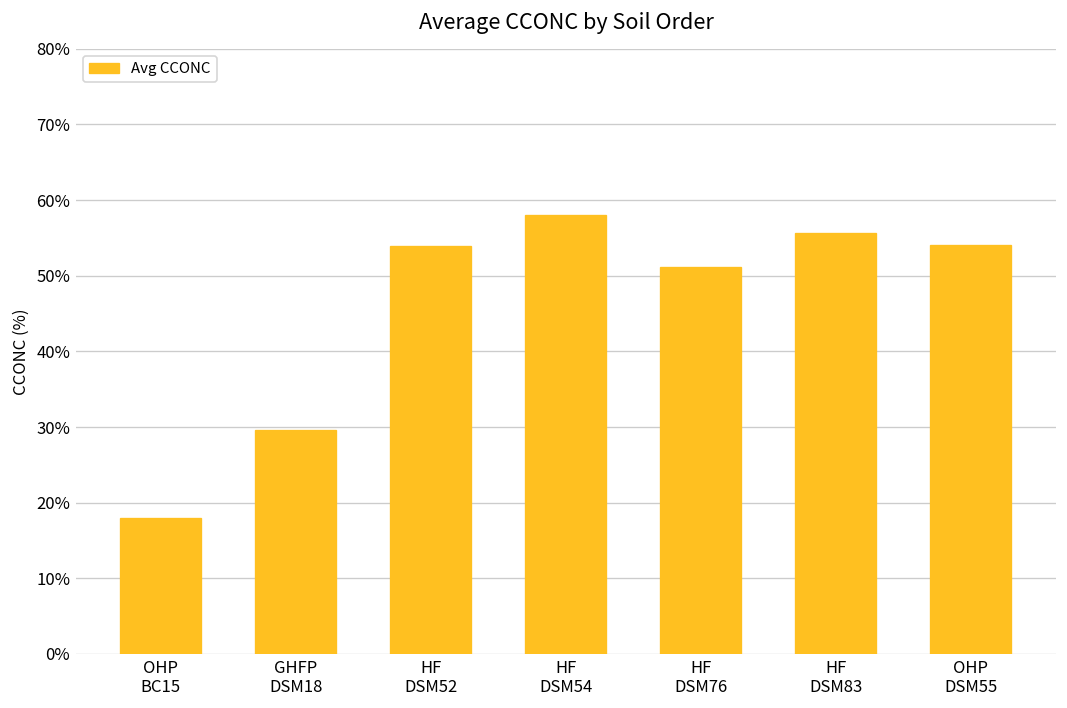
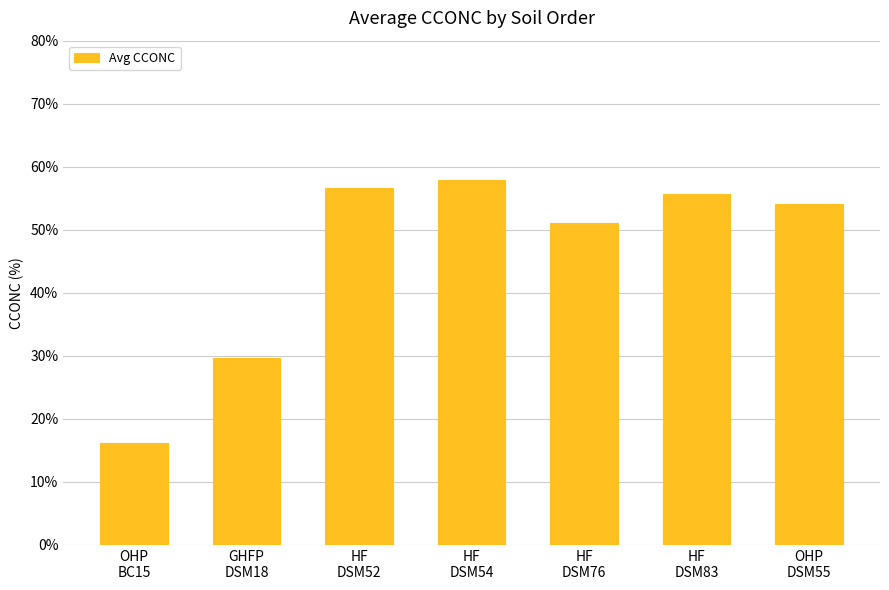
  {
-   "OHP BC15": "18%",
+   "OHP BC15": "16%",
    "GHFP DSM18": "30%",
-   "HF DSM52": "54%",
+   "HF DSM52": "57%",
    "HF DSM54": "58%",
    "HF DSM76": "51%",
    "HF DSM83": "56%",
    "OHP DSM55": "54%"
  }
